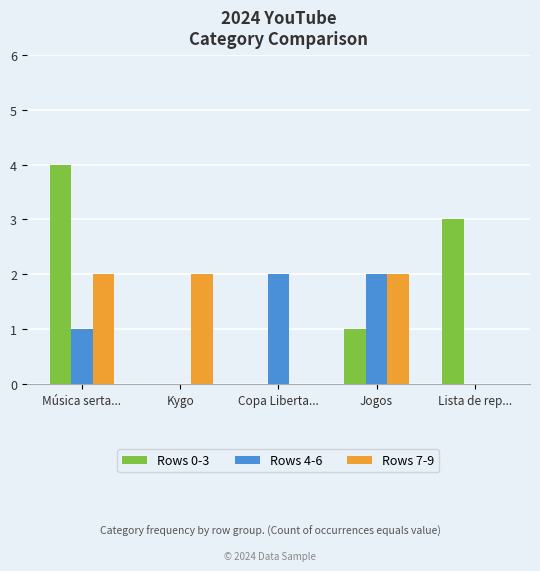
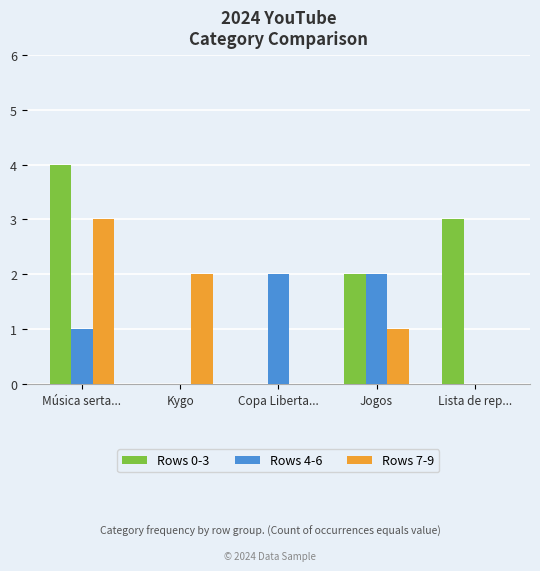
  {
    "Rows 0-3": {
      "Música serta...": 4,
      "Kygo": 0,
      "Copa Liberta...": 0,
-     "Jogos": 1,
+     "Jogos": 2,
      "Lista de rep...": 3
    },
    "Rows 4-6": {
      "Música serta...": 1,
      "Kygo": 0,
      "Copa Liberta...": 2,
      "Jogos": 2,
      "Lista de rep...": 0
    },
    "Rows 7-9": {
-     "Música serta...": 2,
+     "Música serta...": 3,
      "Kygo": 2,
      "Copa Liberta...": 0,
-     "Jogos": 2,
+     "Jogos": 1,
      "Lista de rep...": 0
    }
  }
